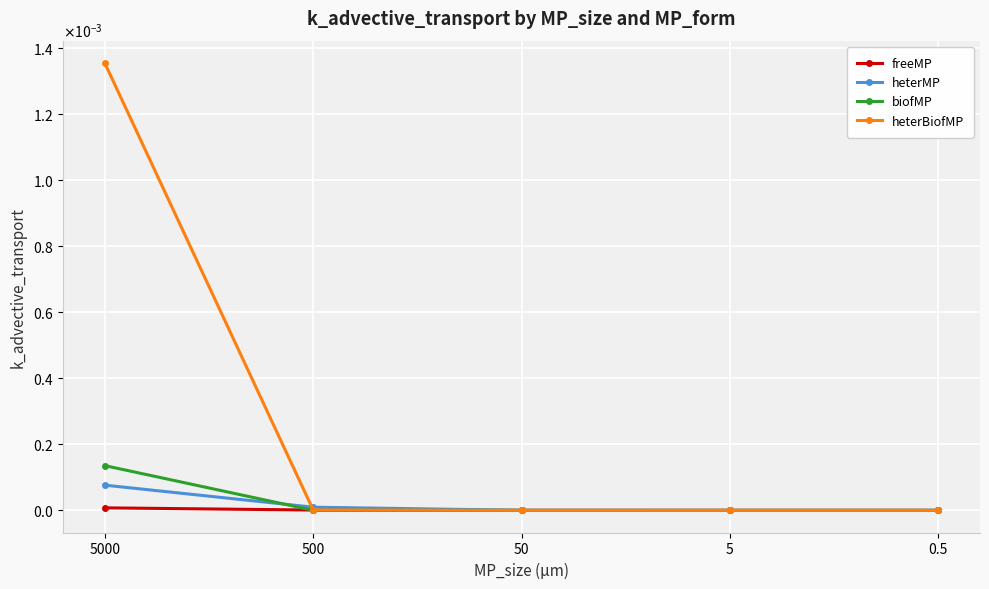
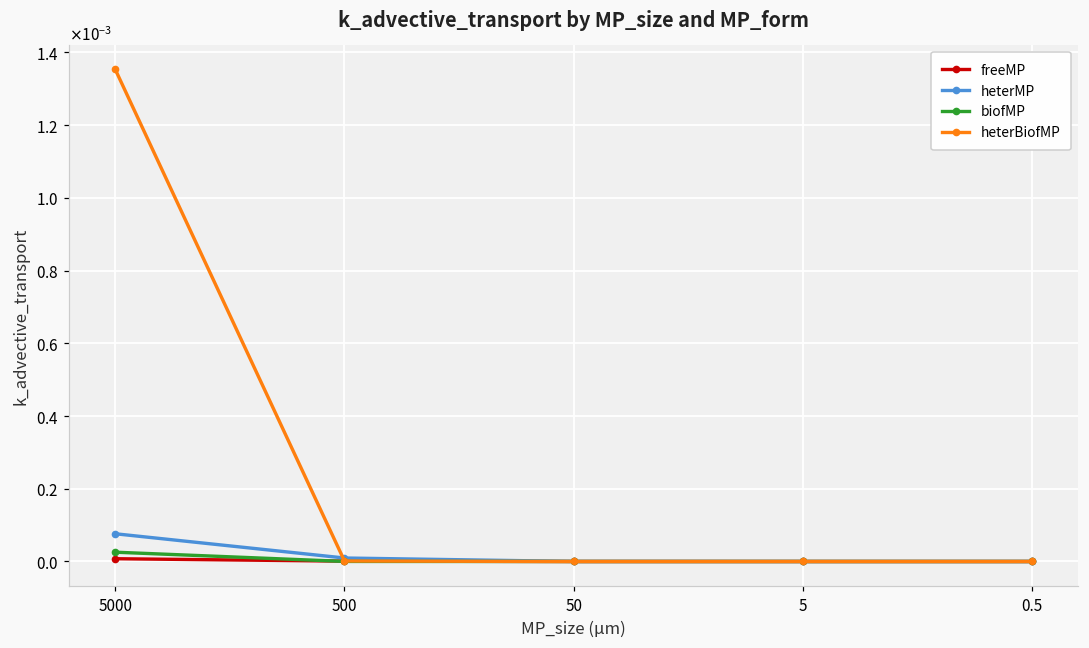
  {
    "freeMP": {
      "5000": 0.00001
    },
    "heterMP": {
      "5000": 0.00008,
      "500": 0.00001
    },
    "biofMP": {
-     "5000": 0.00014
+     "5000": 0.00003
    },
    "heterBiofMP": {
      "5000": 0.00135
    }
  }
